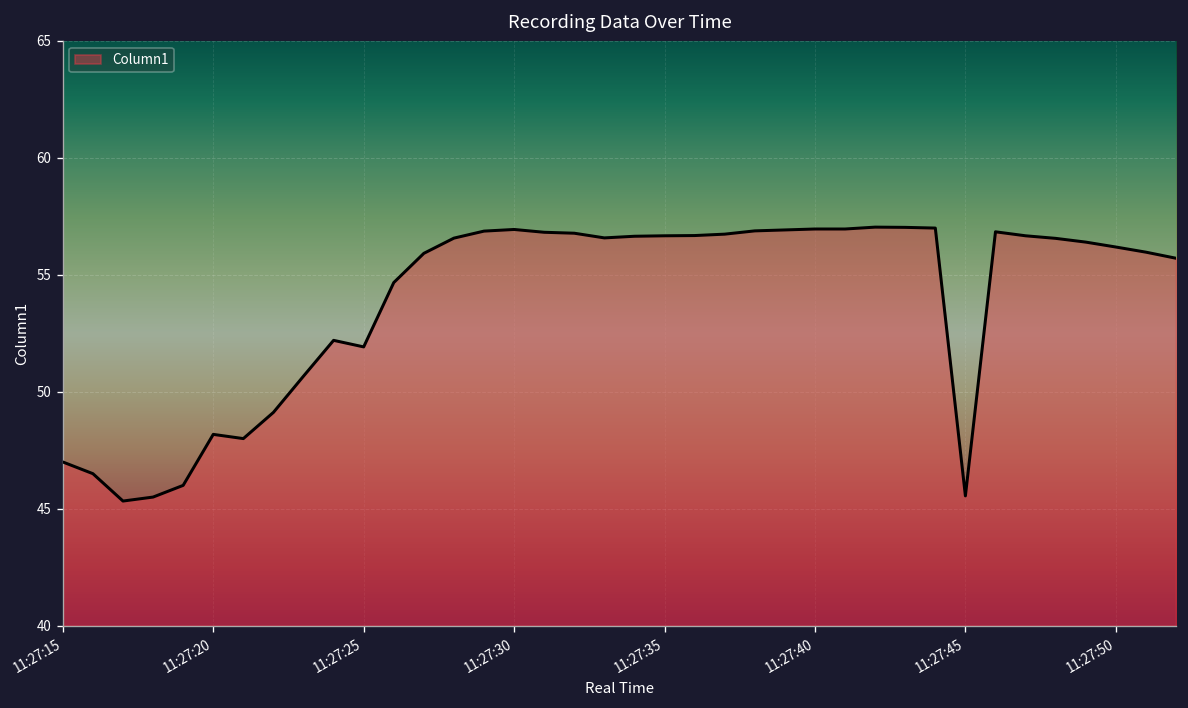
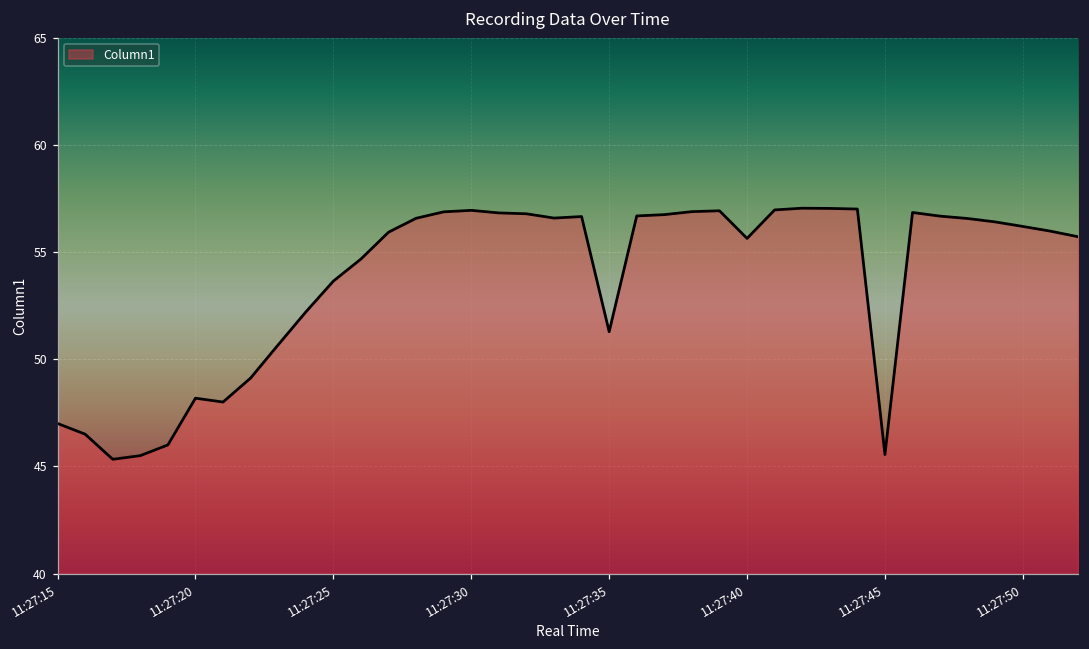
  {
    "11:27:15": 47.0,
    "11:27:20": 48.2,
-   "11:27:25": 51.9,
+   "11:27:25": 53.6,
    "11:27:30": 56.9,
-   "11:27:35": 56.7,
-   "11:27:40": 57.0,
+   "11:27:35": 51.3,
+   "11:27:40": 55.6,
    "11:27:45": 45.6,
    "11:27:50": 56.2
  }
